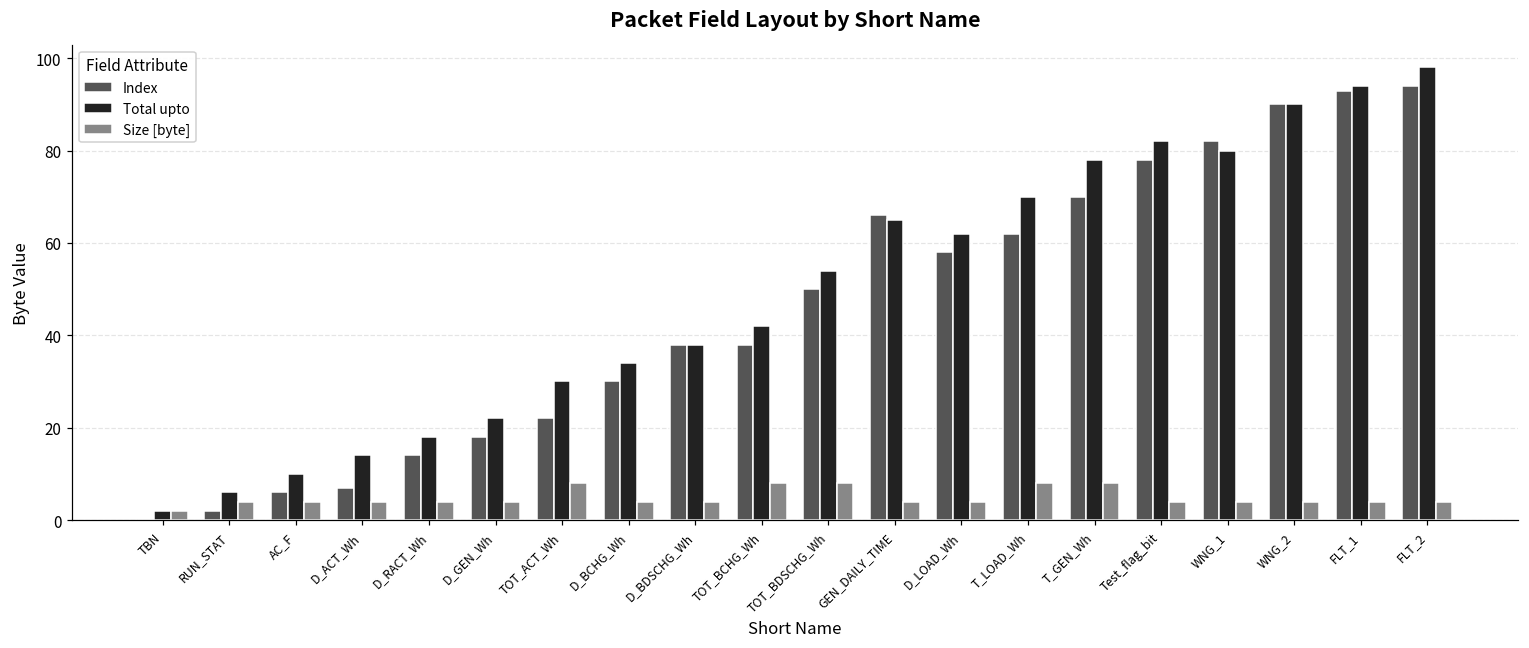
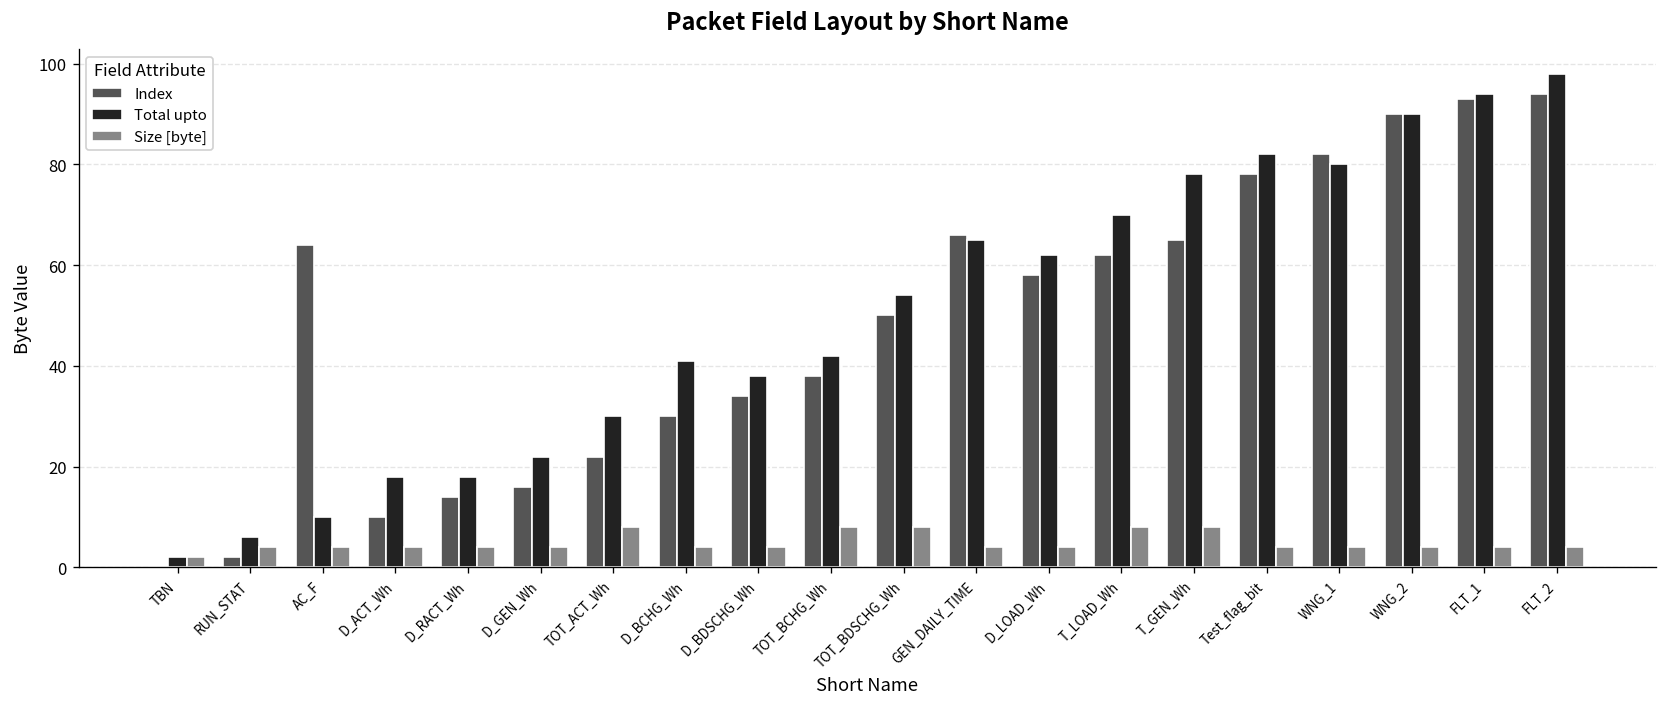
  {
    "Index": {
      "TBN": 0,
      "RUN_STAT": 2,
-     "AC_F": 6,
-     "D_ACT_Wh": 7,
+     "AC_F": 64,
+     "D_ACT_Wh": 10,
      "D_RACT_Wh": 14,
-     "D_GEN_Wh": 18,
+     "D_GEN_Wh": 16,
      "TOT_ACT_Wh": 22,
      "D_BCHG_Wh": 30,
-     "D_BDSCHG_Wh": 38,
+     "D_BDSCHG_Wh": 34,
      "TOT_BCHG_Wh": 38,
      "TOT_BDSCHG_Wh": 50,
      "GEN_DAILY_TIME": 66,
      "D_LOAD_Wh": 58,
      "T_LOAD_Wh": 62,
-     "T_GEN_Wh": 70,
+     "T_GEN_Wh": 65,
      "Test_flag_bit": 78,
      "WNG_1": 82,
      "WNG_2": 90,
      "FLT_1": 93,
      "FLT_2": 94
    },
    "Total upto": {
      "TBN": 2,
      "RUN_STAT": 6,
      "AC_F": 10,
-     "D_ACT_Wh": 14,
+     "D_ACT_Wh": 18,
      "D_RACT_Wh": 18,
      "D_GEN_Wh": 22,
      "TOT_ACT_Wh": 30,
-     "D_BCHG_Wh": 34,
+     "D_BCHG_Wh": 41,
      "D_BDSCHG_Wh": 38,
      "TOT_BCHG_Wh": 42,
      "TOT_BDSCHG_Wh": 54,
      "GEN_DAILY_TIME": 65,
      "D_LOAD_Wh": 62,
      "T_LOAD_Wh": 70,
      "T_GEN_Wh": 78,
      "Test_flag_bit": 82,
      "WNG_1": 80,
      "WNG_2": 90,
      "FLT_1": 94,
      "FLT_2": 98
    },
    "Size [byte]": {
      "TBN": 2,
      "RUN_STAT": 4,
      "AC_F": 4,
      "D_ACT_Wh": 4,
      "D_RACT_Wh": 4,
      "D_GEN_Wh": 4,
      "TOT_ACT_Wh": 8,
      "D_BCHG_Wh": 4,
      "D_BDSCHG_Wh": 4,
      "TOT_BCHG_Wh": 8,
      "TOT_BDSCHG_Wh": 8,
      "GEN_DAILY_TIME": 4,
      "D_LOAD_Wh": 4,
      "T_LOAD_Wh": 8,
      "T_GEN_Wh": 8,
      "Test_flag_bit": 4,
      "WNG_1": 4,
      "WNG_2": 4,
      "FLT_1": 4,
      "FLT_2": 4
    }
  }
